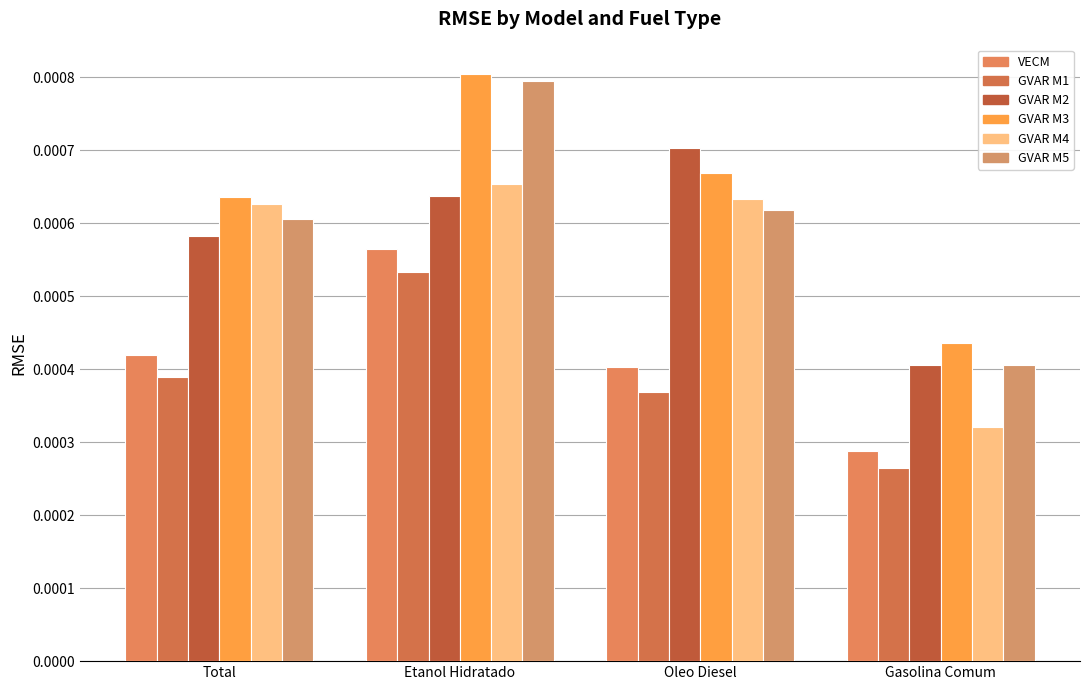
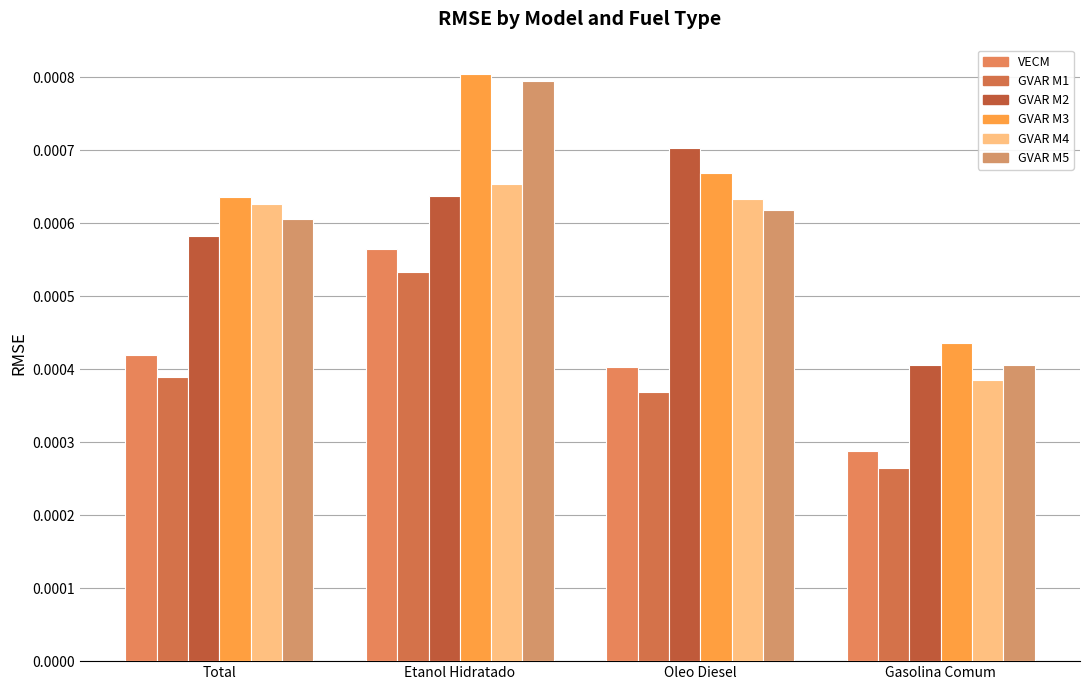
  {
    "GVAR M4": {
      "Total": 0.00063,
      "Etanol Hidratado": 0.00065,
      "Oleo Diesel": 0.00063,
-     "Gasolina Comum": 0.00032
+     "Gasolina Comum": 0.00039
    }
  }
